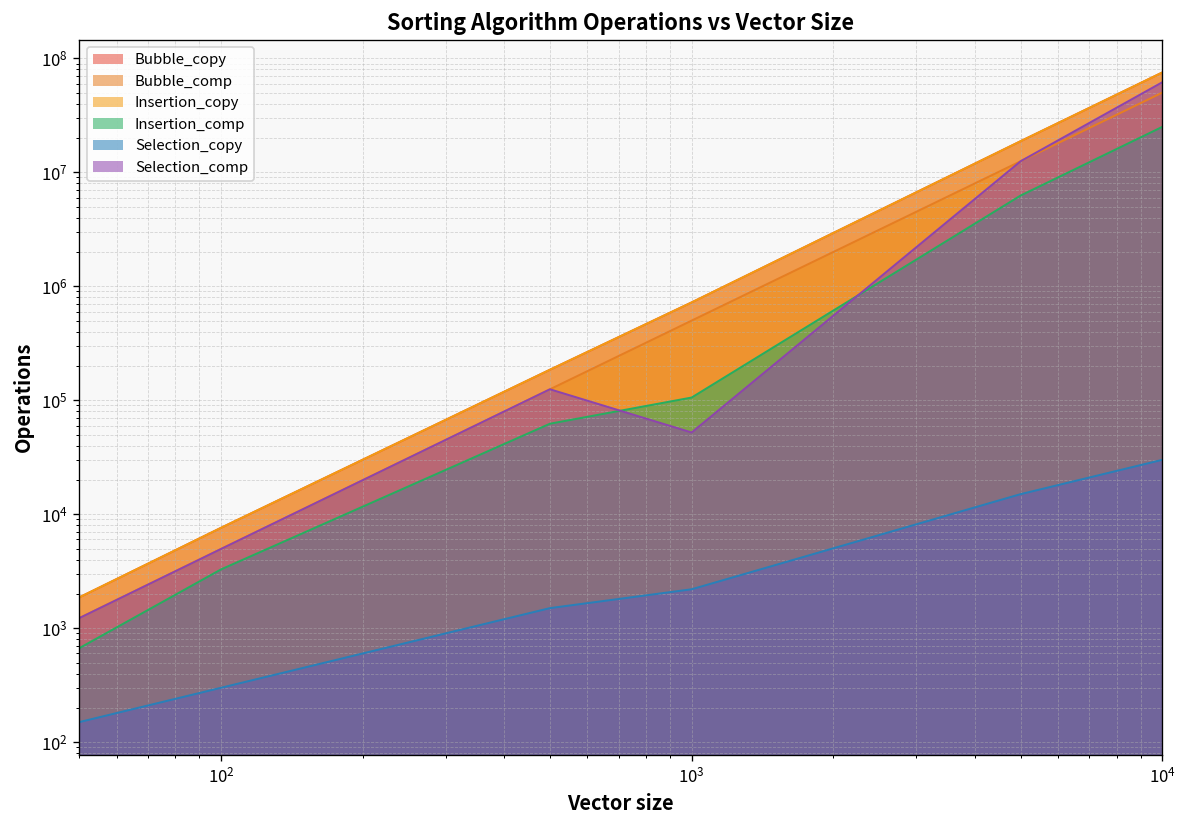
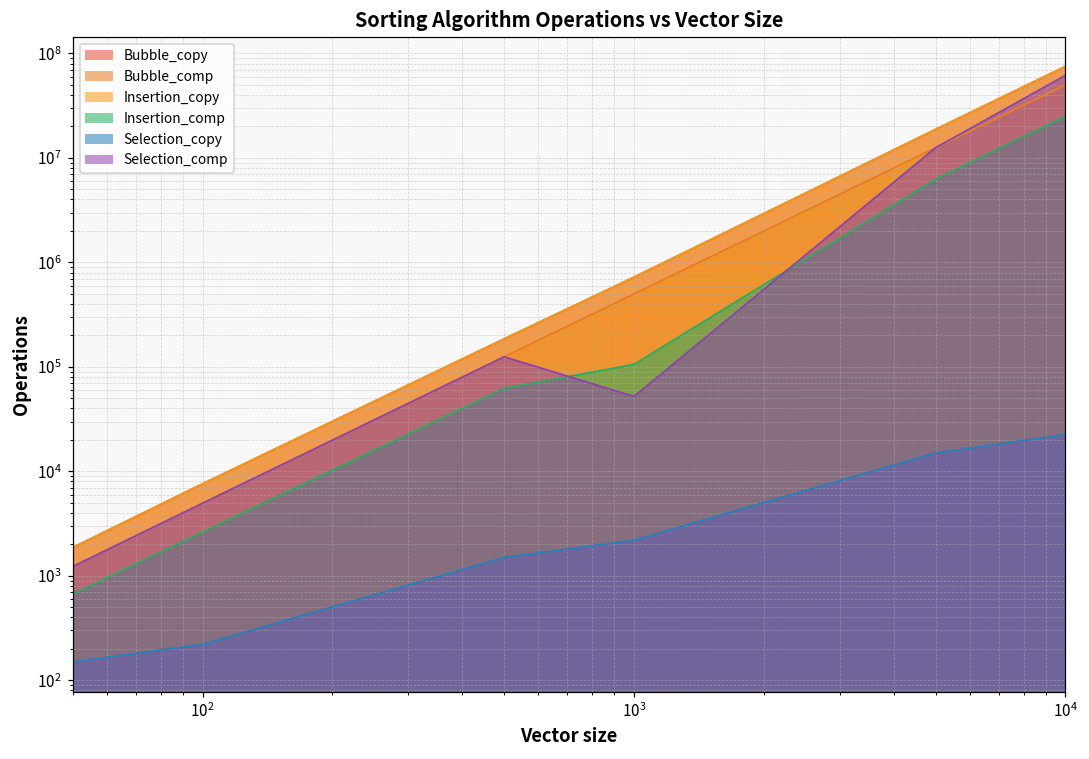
  {
    "Insertion_comp": {
-     "10^2": 3300,
+     "10^2": 2600,
      "10^3": 110000,
      "10^4": 25000000
    },
    "Selection_copy": {
-     "10^2": 300,
+     "10^2": 220,
      "10^3": 2200,
-     "10^4": 30000
+     "10^4": 22000
    },
    "Selection_comp": {
      "10^3": 50000,
      "10^4": 60000000
    }
  }
